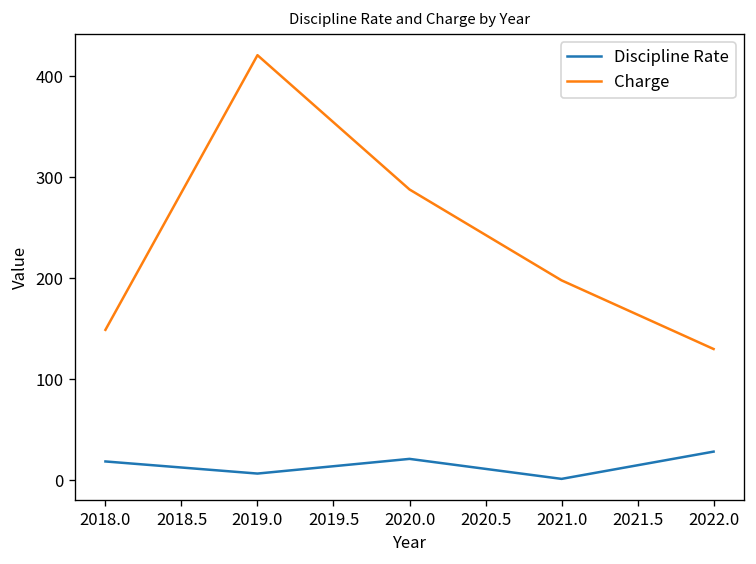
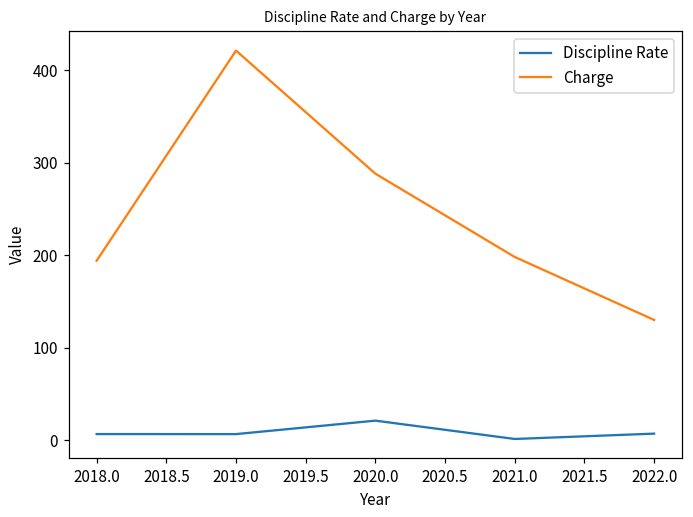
  {
    "Discipline Rate": {
-     "2018.0": 20,
+     "2018.0": 10,
      "2019.0": 10,
      "2020.0": 20,
      "2021.0": 0,
-     "2022.0": 30
+     "2022.0": 10
    },
    "Charge": {
-     "2018.0": 150,
+     "2018.0": 190,
      "2019.0": 420,
      "2020.0": 290,
      "2021.0": 200,
      "2022.0": 130
    }
  }
